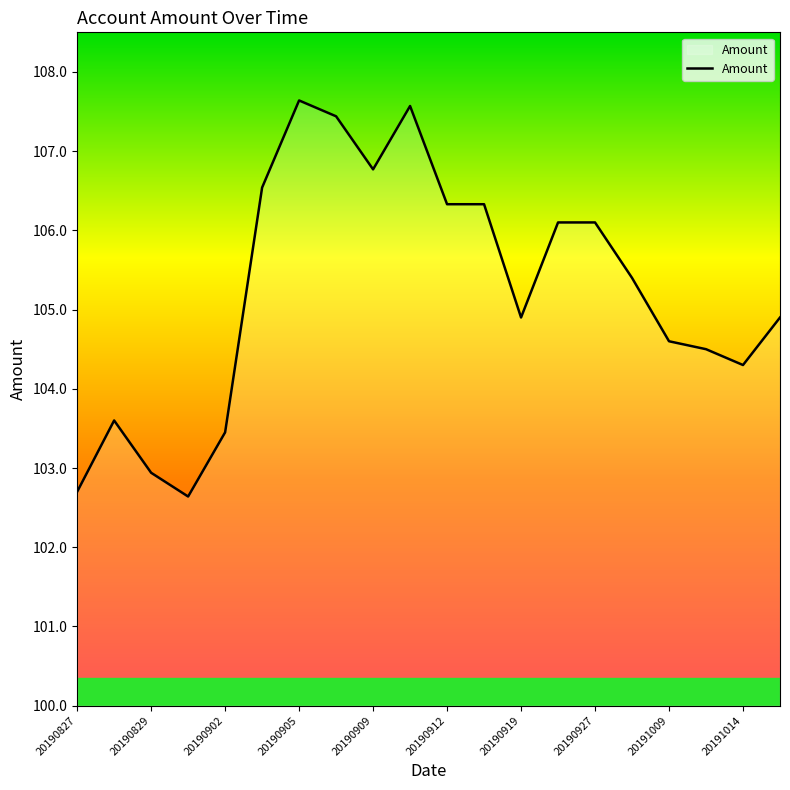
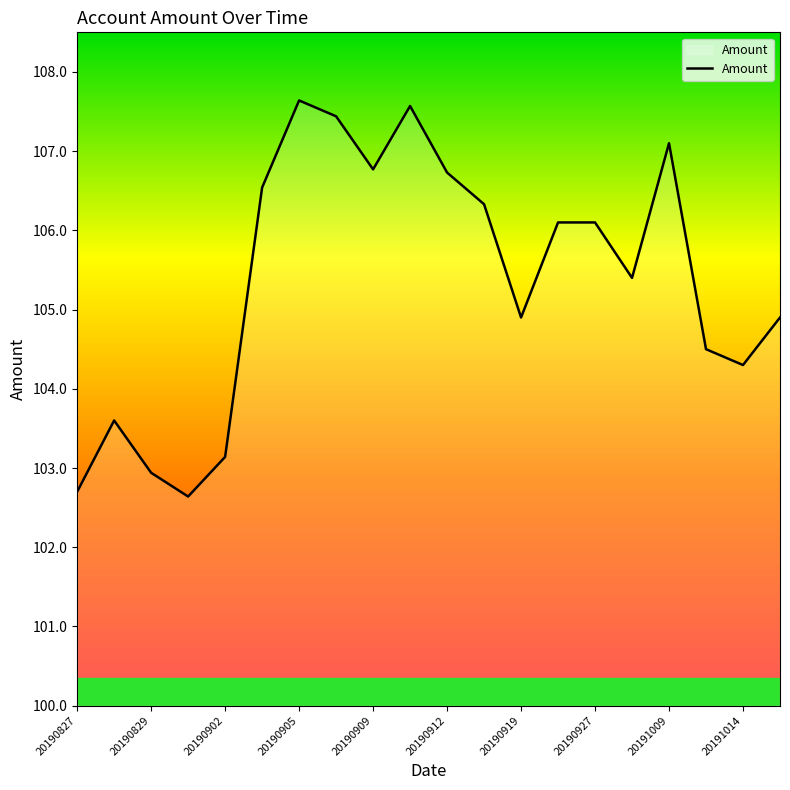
  {
    "20190827": 102.7,
    "20190829": 102.9,
-   "20190902": 103.5,
+   "20190902": 103.1,
    "20190905": 107.6,
    "20190909": 106.8,
-   "20190912": 106.3,
+   "20190912": 106.7,
    "20190919": 104.9,
    "20190927": 106.1,
-   "20191009": 104.6,
+   "20191009": 107.1,
    "20191014": 104.3
  }
